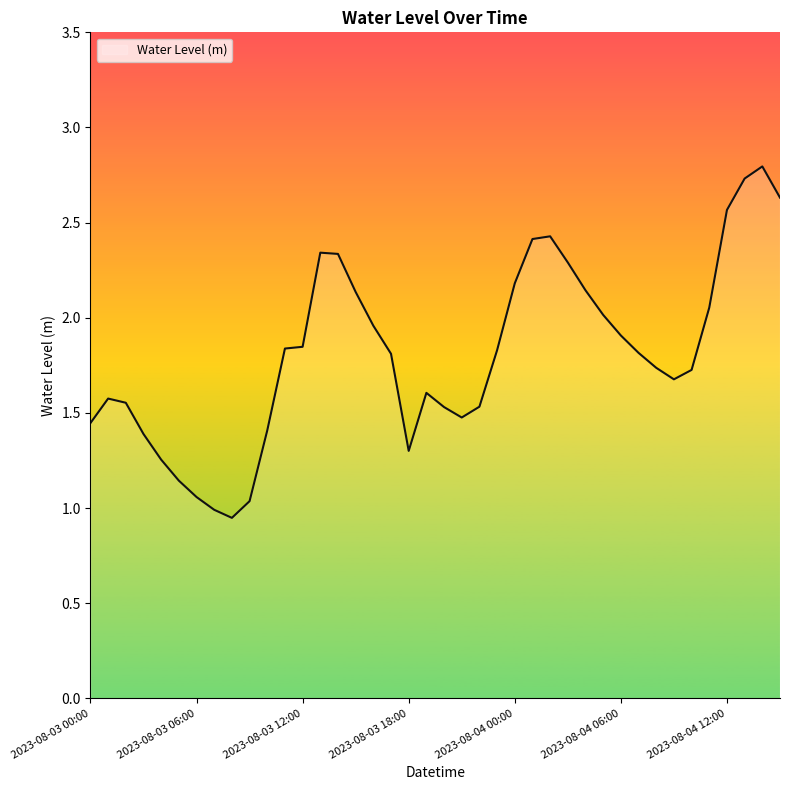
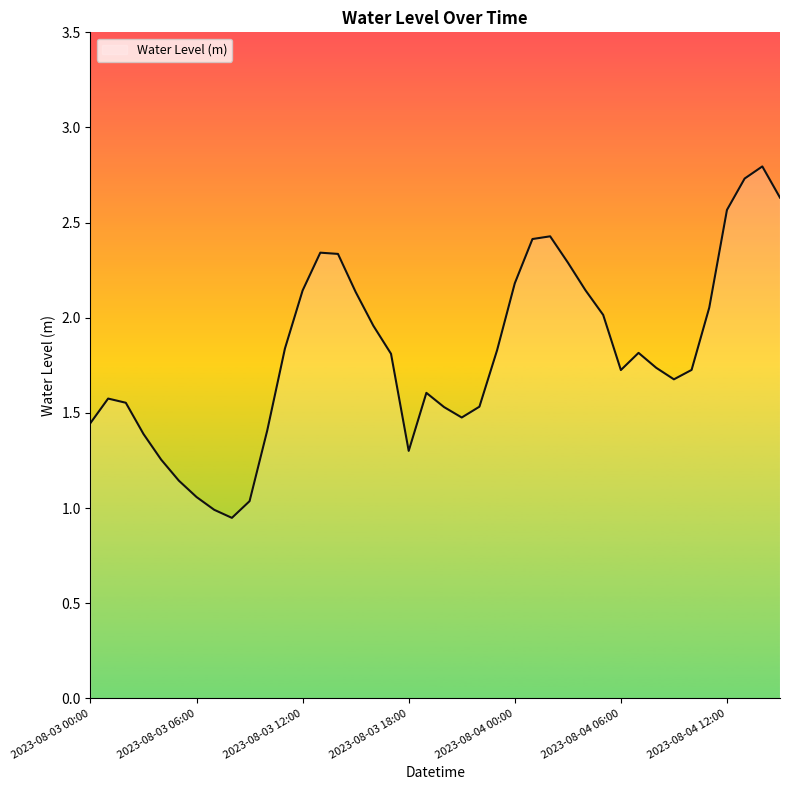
  {
    "2023-08-03 00:00": 1.45,
    "2023-08-03 06:00": 1.06,
-   "2023-08-03 12:00": 1.85,
+   "2023-08-03 12:00": 2.14,
    "2023-08-03 18:00": 1.30,
    "2023-08-04 00:00": 2.18,
-   "2023-08-04 06:00": 1.91,
+   "2023-08-04 06:00": 1.73,
    "2023-08-04 12:00": 2.57
  }
